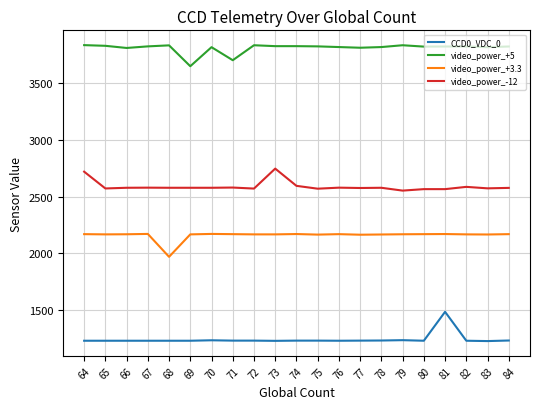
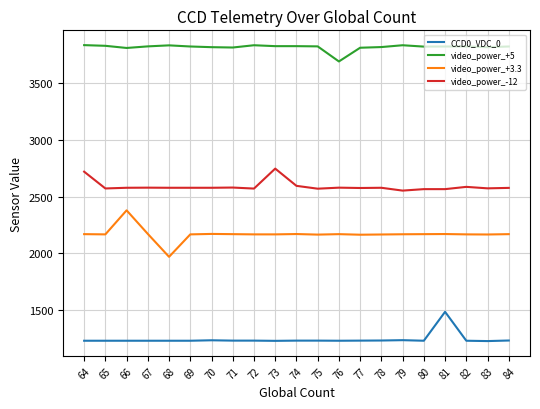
  {
    "CCD0_VDC_0": {
      "64": 1230,
      "65": 1230,
      "66": 1230,
      "67": 1230,
      "68": 1230,
      "69": 1230,
      "70": 1230,
      "71": 1230,
      "72": 1230,
      "73": 1230,
      "74": 1230,
      "75": 1230,
      "76": 1230,
      "77": 1230,
      "78": 1230,
      "79": 1230,
      "80": 1230,
      "81": 1480,
      "82": 1230,
      "83": 1230,
      "84": 1230
    },
    "video_power_+5": {
      "64": 3840,
      "65": 3830,
      "66": 3810,
      "67": 3830,
      "68": 3830,
-     "69": 3650,
+     "69": 3820,
      "70": 3820,
-     "71": 3700,
+     "71": 3820,
      "72": 3840,
      "73": 3830,
      "74": 3830,
      "75": 3830,
-     "76": 3820,
+     "76": 3690,
      "77": 3810,
      "78": 3820,
      "79": 3840,
      "80": 3820
    },
    "video_power_+3.3": {
      "64": 2170,
      "65": 2170,
-     "66": 2170,
+     "66": 2380,
      "67": 2170,
      "68": 1970,
      "69": 2170,
      "70": 2170,
      "71": 2170,
      "72": 2170,
      "73": 2170,
      "74": 2170,
      "75": 2170,
      "76": 2170,
      "77": 2160,
      "78": 2170,
      "79": 2170,
      "80": 2170,
      "81": 2170,
      "82": 2170,
      "83": 2170,
      "84": 2170
    },
    "video_power_-12": {
      "64": 2720,
      "65": 2570,
      "66": 2580,
      "67": 2580,
      "68": 2580,
      "69": 2580,
      "70": 2580,
      "71": 2580,
      "72": 2570,
      "73": 2750,
      "74": 2600,
      "75": 2570,
      "76": 2580,
      "77": 2580,
      "78": 2580,
      "79": 2550,
      "80": 2570,
      "81": 2570,
      "82": 2590,
      "83": 2570,
      "84": 2580
    }
  }
